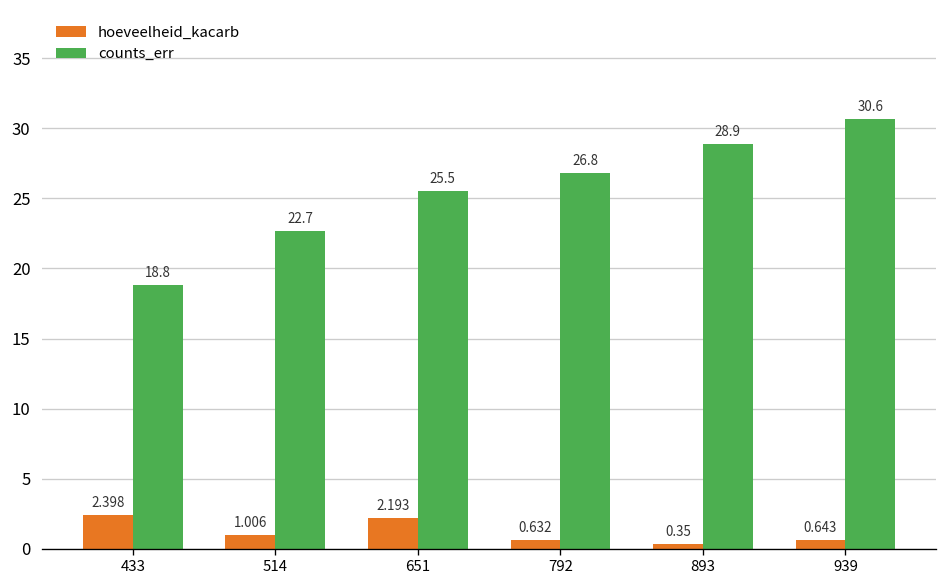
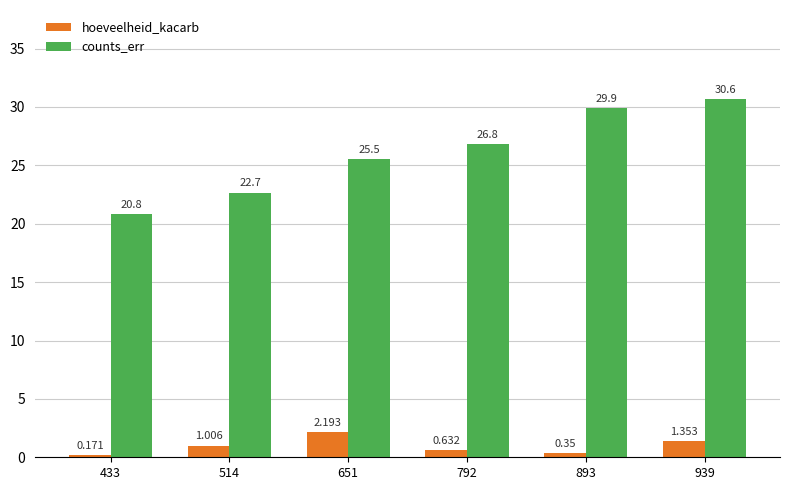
  {
    "hoeveelheid_kacarb": {
-     "433": 2.398,
+     "433": 0.171,
      "514": 1.006,
      "651": 2.193,
      "792": 0.632,
      "893": 0.35,
-     "939": 0.643
+     "939": 1.353
    },
    "counts_err": {
-     "433": 18.8,
+     "433": 20.8,
      "514": 22.7,
      "651": 25.5,
      "792": 26.8,
-     "893": 28.9,
+     "893": 29.9,
      "939": 30.6
    }
  }
